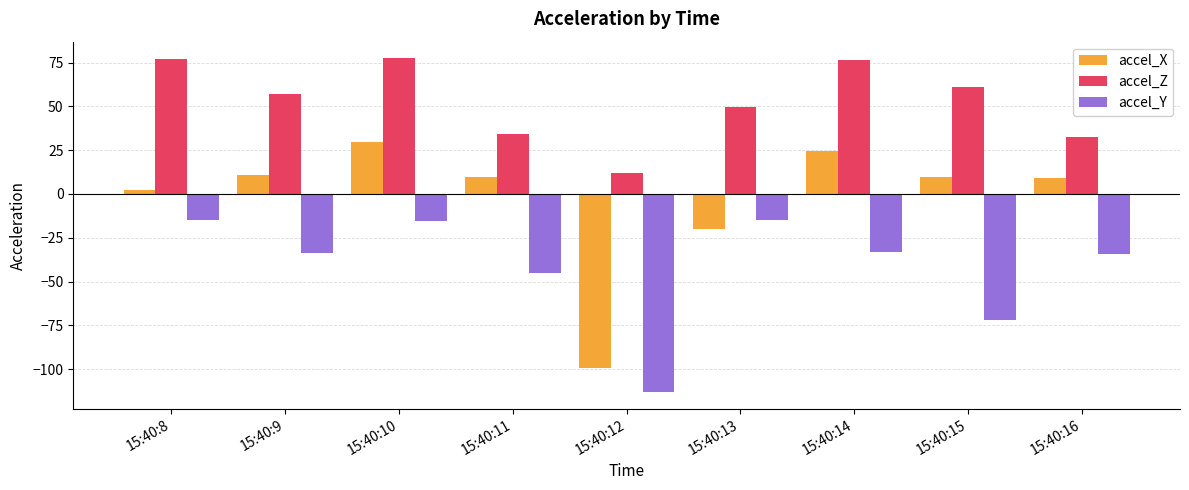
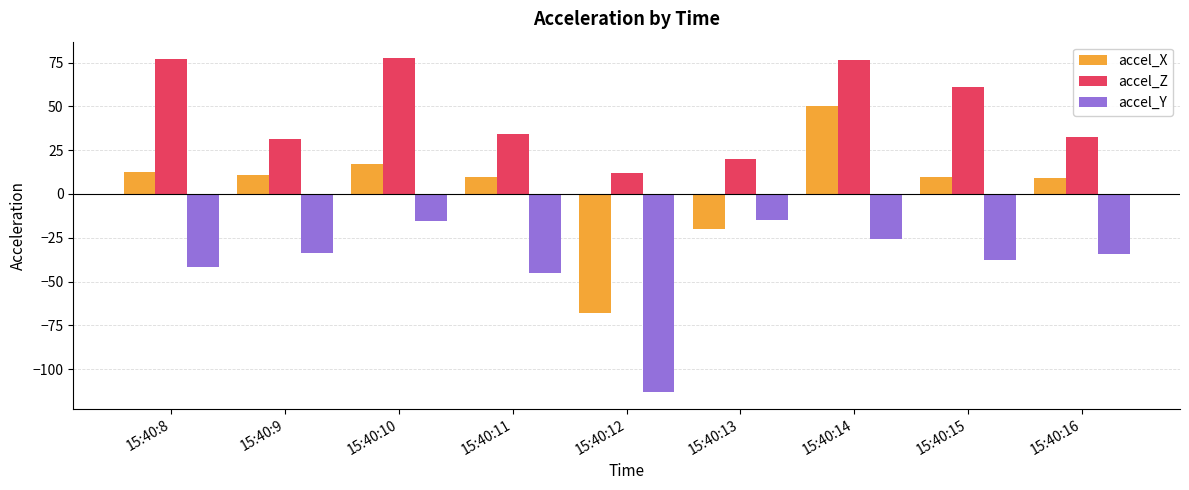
  {
    "accel_X": {
-     "15:40:8": 3,
+     "15:40:8": 13,
      "15:40:9": 11,
-     "15:40:10": 30,
+     "15:40:10": 17,
      "15:40:11": 9,
-     "15:40:12": -100,
+     "15:40:12": -68,
      "15:40:13": -20,
-     "15:40:14": 25,
+     "15:40:14": 50,
      "15:40:15": 10,
      "15:40:16": 9
    },
    "accel_Z": {
      "15:40:8": 77,
-     "15:40:9": 57,
+     "15:40:9": 31,
      "15:40:10": 77,
      "15:40:11": 34,
      "15:40:12": 12,
-     "15:40:13": 49,
+     "15:40:13": 20,
      "15:40:14": 77,
      "15:40:15": 61,
      "15:40:16": 33
    },
    "accel_Y": {
-     "15:40:8": -15,
+     "15:40:8": -42,
      "15:40:9": -34,
      "15:40:10": -15,
      "15:40:11": -45,
      "15:40:12": -113,
      "15:40:13": -15,
-     "15:40:14": -33,
-     "15:40:15": -72,
+     "15:40:14": -26,
+     "15:40:15": -38,
      "15:40:16": -35
    }
  }
